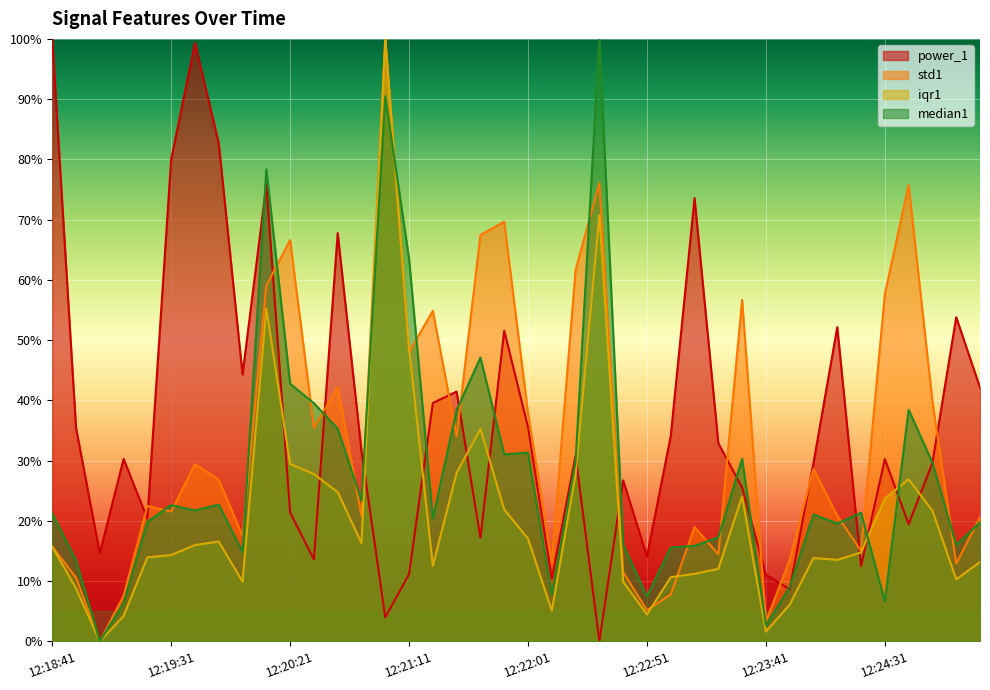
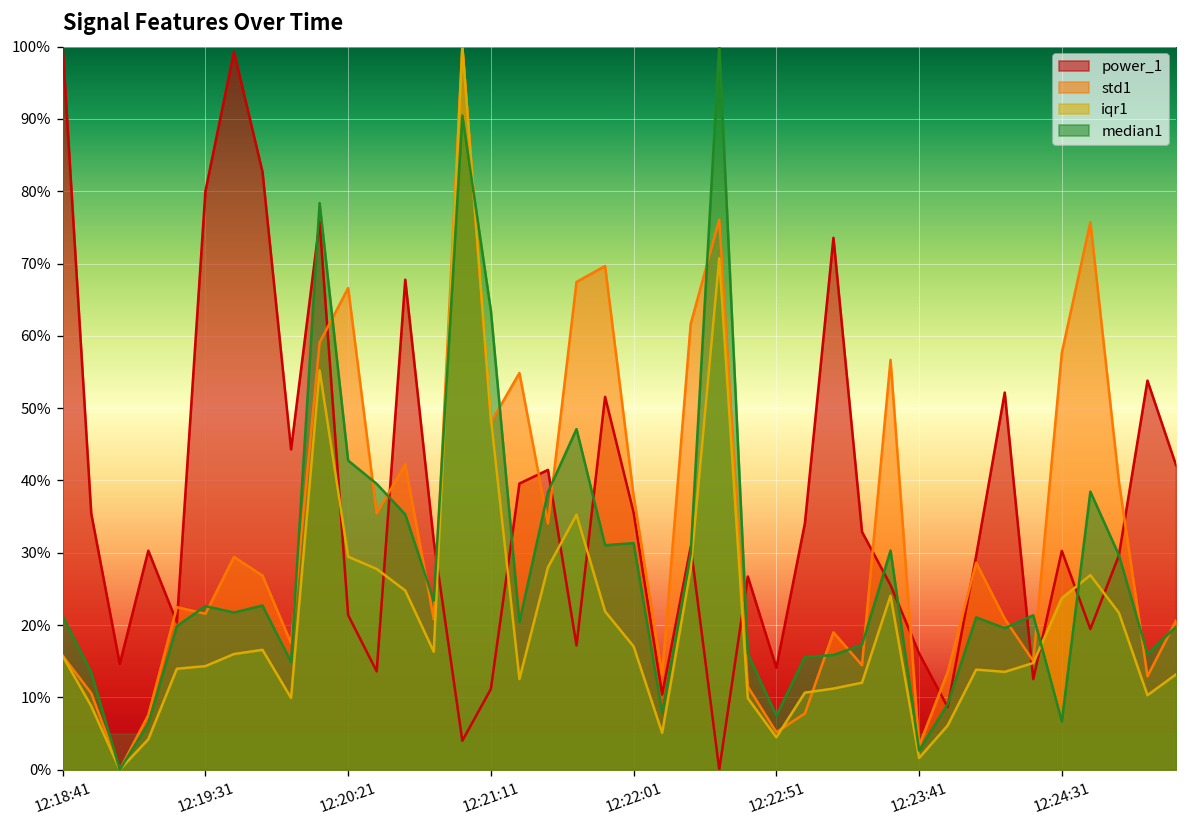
  {
    "power_1": {
      "12:18:41": "100%",
      "12:19:31": "80%",
      "12:20:21": "21%",
      "12:21:11": "11%",
      "12:22:01": "36%",
      "12:22:51": "14%",
-     "12:23:41": "11%",
+     "12:23:41": "16%",
      "12:24:31": "30%"
    },
    "median1": {
      "12:18:41": "21%",
      "12:19:31": "23%",
      "12:20:21": "43%",
      "12:21:11": "63%",
      "12:22:01": "31%",
      "12:22:51": "7%",
      "12:24:31": "7%"
    }
  }
